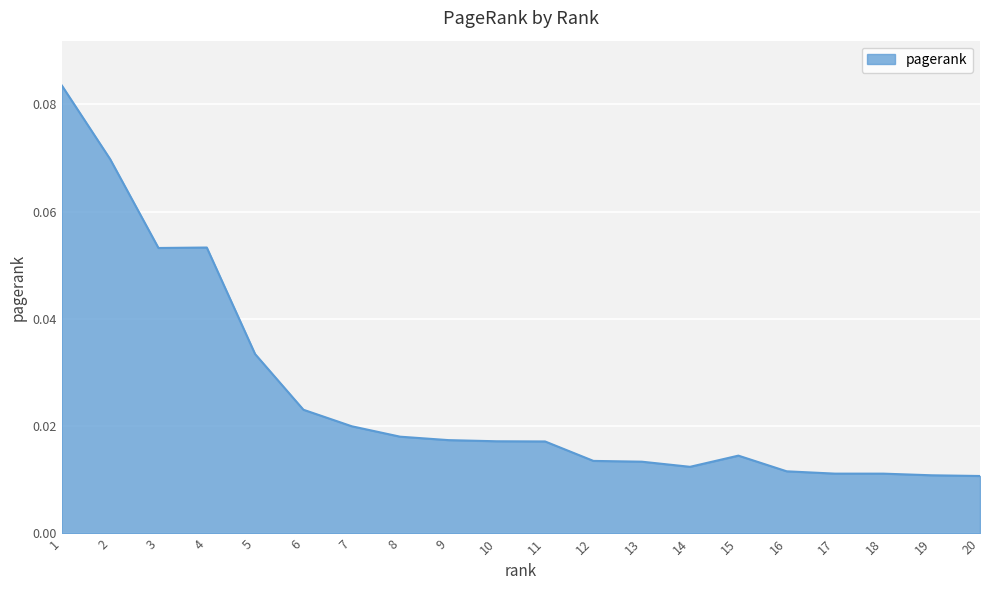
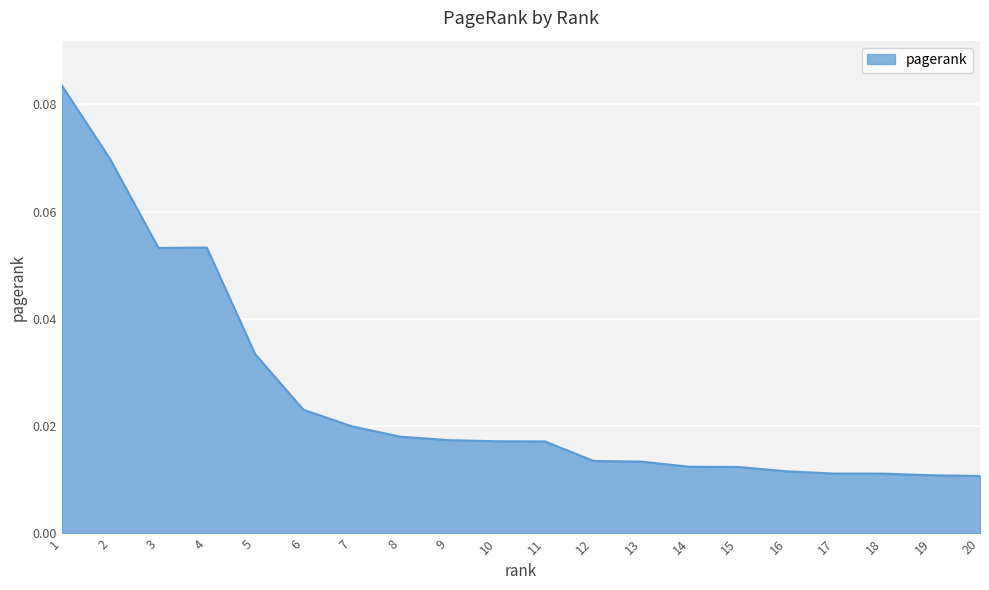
  {
    "1": 0.084,
    "2": 0.070,
    "3": 0.053,
    "4": 0.053,
    "5": 0.033,
    "6": 0.023,
    "7": 0.020,
    "8": 0.018,
    "9": 0.017,
    "10": 0.017,
    "11": 0.017,
    "12": 0.014,
    "13": 0.013,
    "14": 0.012,
-   "15": 0.015,
+   "15": 0.012,
    "16": 0.012,
    "17": 0.011,
    "18": 0.011,
    "19": 0.011,
    "20": 0.011
  }
